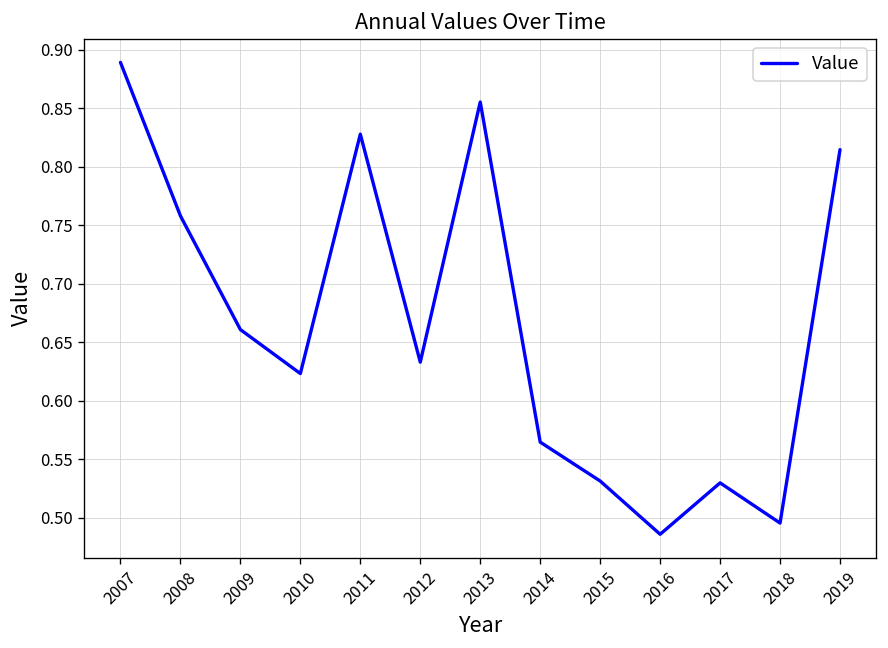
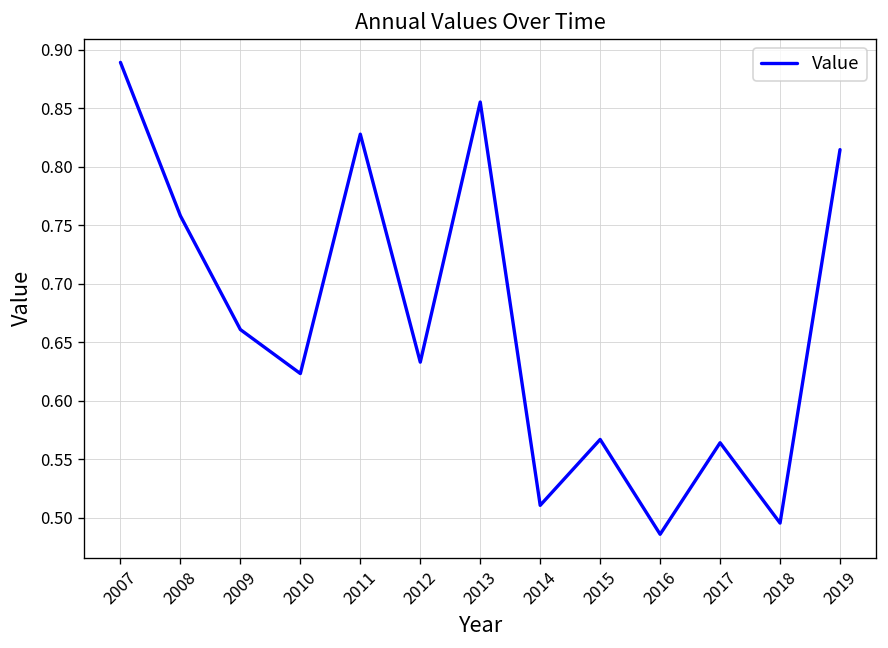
  {
    "2007": 0.89,
    "2008": 0.76,
    "2009": 0.66,
    "2010": 0.62,
    "2011": 0.83,
    "2012": 0.63,
    "2013": 0.86,
-   "2014": 0.56,
-   "2015": 0.53,
+   "2014": 0.51,
+   "2015": 0.57,
    "2016": 0.49,
-   "2017": 0.53,
+   "2017": 0.56,
    "2018": 0.50,
    "2019": 0.81
  }
